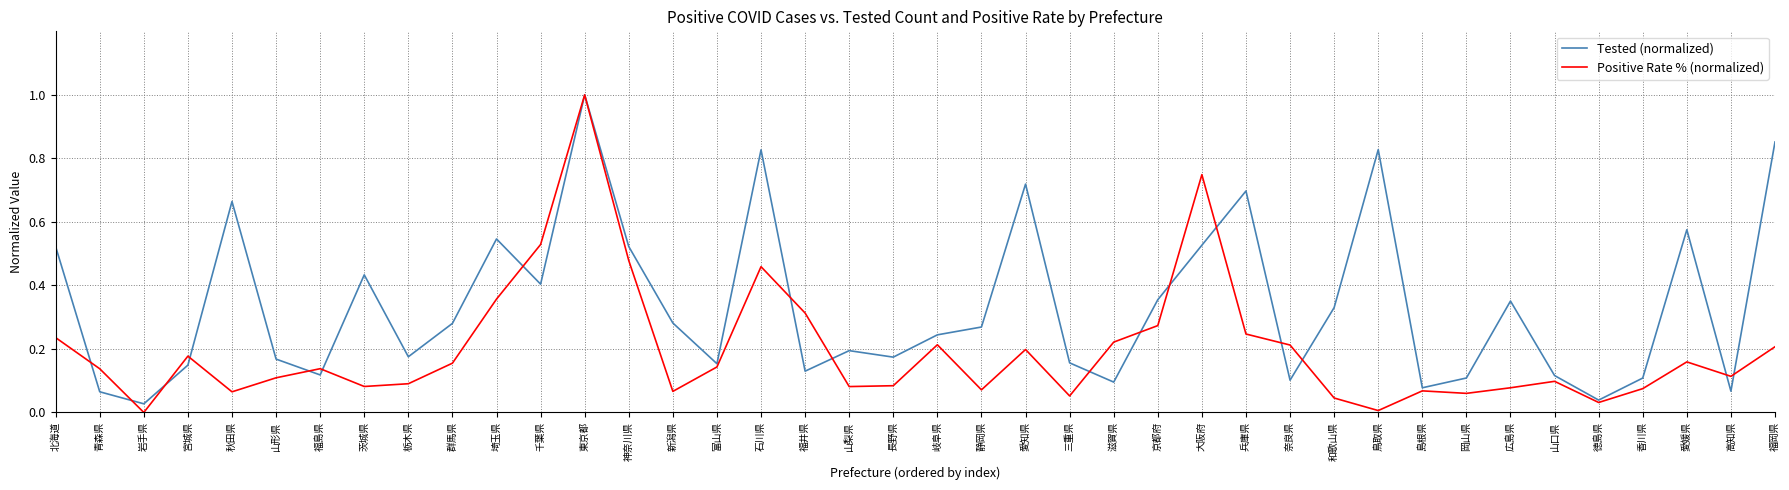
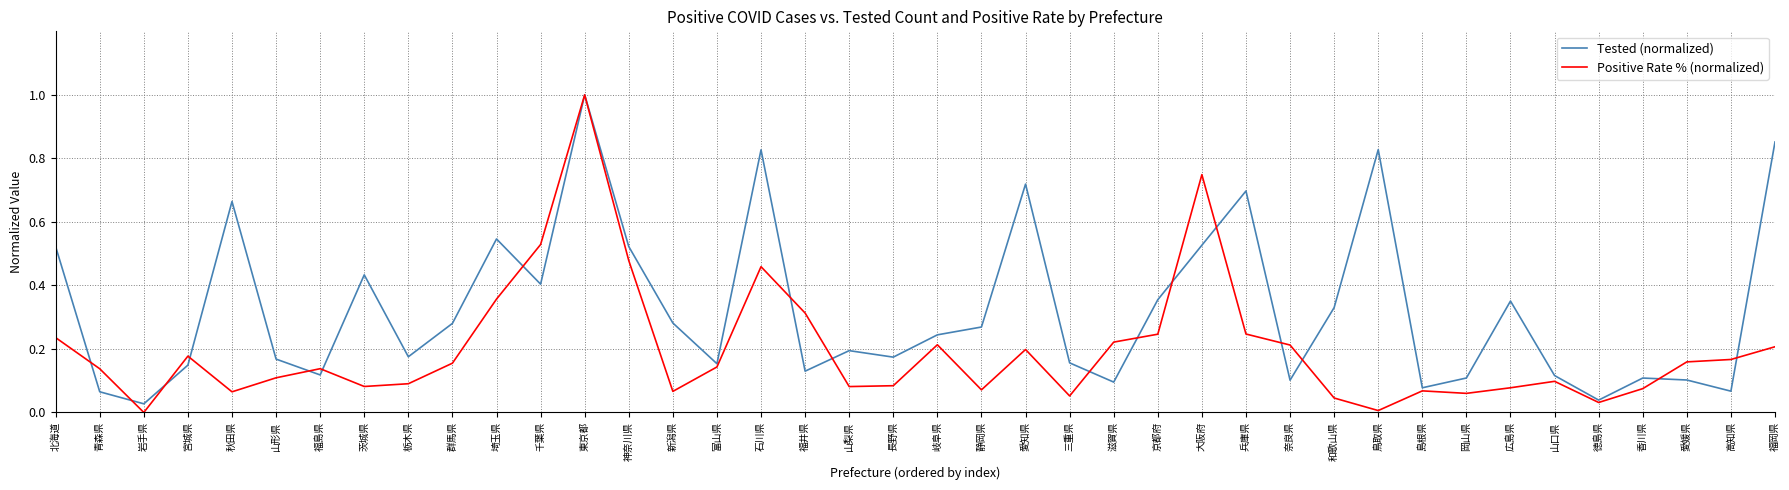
  {
    "Tested (normalized)": {
      "北海道": 0.52,
      "青森県": 0.07,
      "岩手県": 0.03,
      "宮城県": 0.15,
      "秋田県": 0.66,
      "山形県": 0.17,
      "福島県": 0.12,
      "茨城県": 0.43,
      "栃木県": 0.18,
      "群馬県": 0.28,
      "埼玉県": 0.55,
      "千葉県": 0.40,
      "神奈川県": 0.52,
      "新潟県": 0.28,
      "富山県": 0.15,
      "石川県": 0.83,
      "福井県": 0.13,
      "山梨県": 0.19,
      "長野県": 0.17,
      "岐阜県": 0.24,
      "静岡県": 0.27,
      "愛知県": 0.72,
      "三重県": 0.16,
      "滋賀県": 0.10,
      "京都府": 0.35,
      "大阪府": 0.53,
      "兵庫県": 0.70,
      "奈良県": 0.10,
      "和歌山県": 0.33,
      "鳥取県": 0.83,
      "島根県": 0.08,
      "岡山県": 0.11,
      "広島県": 0.35,
      "山口県": 0.12,
      "香川県": 0.11,
-     "愛媛県": 0.58,
+     "愛媛県": 0.10,
      "高知県": 0.07,
      "福岡県": 0.85
    },
    "Positive Rate % (normalized)": {
      "北海道": 0.24,
      "青森県": 0.14,
      "岩手県": 0.00,
      "宮城県": 0.18,
      "秋田県": 0.06,
      "山形県": 0.11,
      "福島県": 0.14,
      "茨城県": 0.08,
      "栃木県": 0.09,
      "群馬県": 0.16,
      "埼玉県": 0.36,
      "千葉県": 0.53,
      "神奈川県": 0.48,
      "新潟県": 0.07,
      "富山県": 0.14,
      "石川県": 0.46,
      "福井県": 0.31,
      "山梨県": 0.08,
      "長野県": 0.08,
      "岐阜県": 0.21,
      "静岡県": 0.07,
      "愛知県": 0.20,
      "三重県": 0.05,
      "滋賀県": 0.22,
-     "京都府": 0.27,
+     "京都府": 0.25,
      "大阪府": 0.75,
      "兵庫県": 0.25,
      "奈良県": 0.21,
      "和歌山県": 0.05,
      "鳥取県": 0.01,
      "島根県": 0.07,
      "岡山県": 0.06,
      "広島県": 0.08,
      "山口県": 0.10,
      "香川県": 0.08,
      "愛媛県": 0.16,
-     "高知県": 0.11,
+     "高知県": 0.17,
      "福岡県": 0.21
    }
  }
